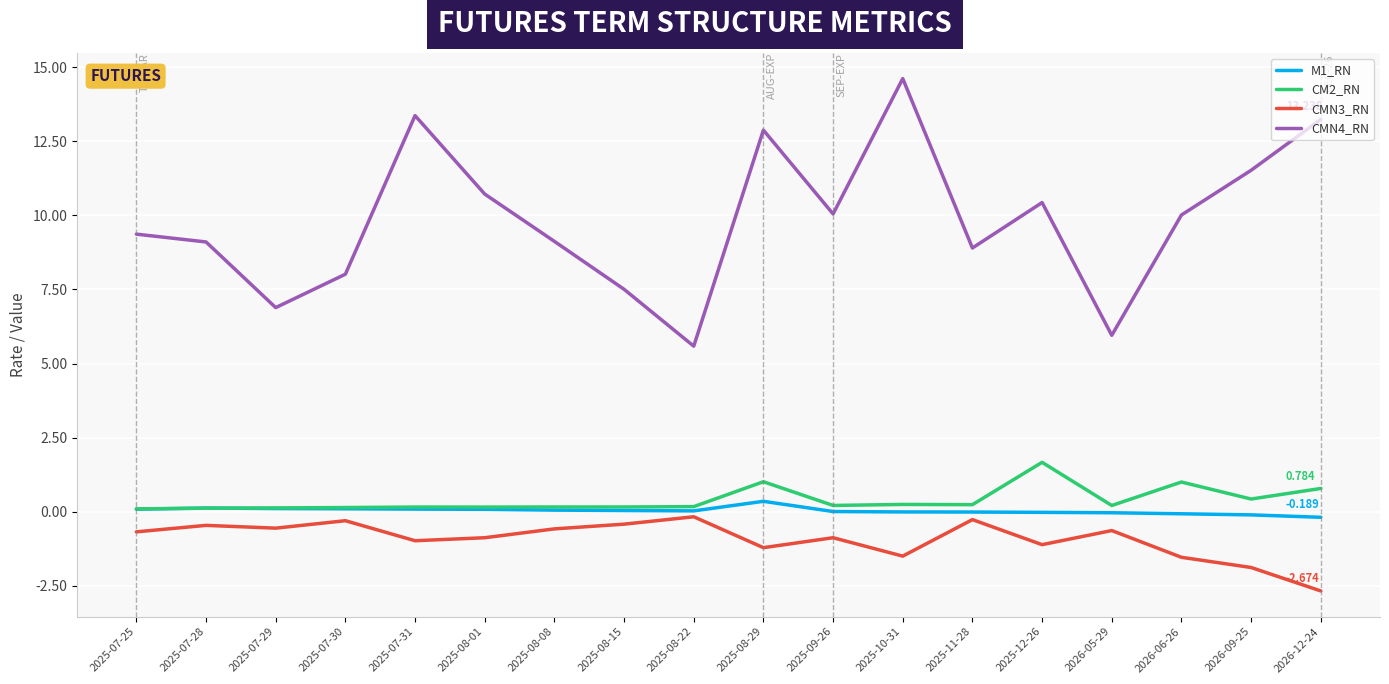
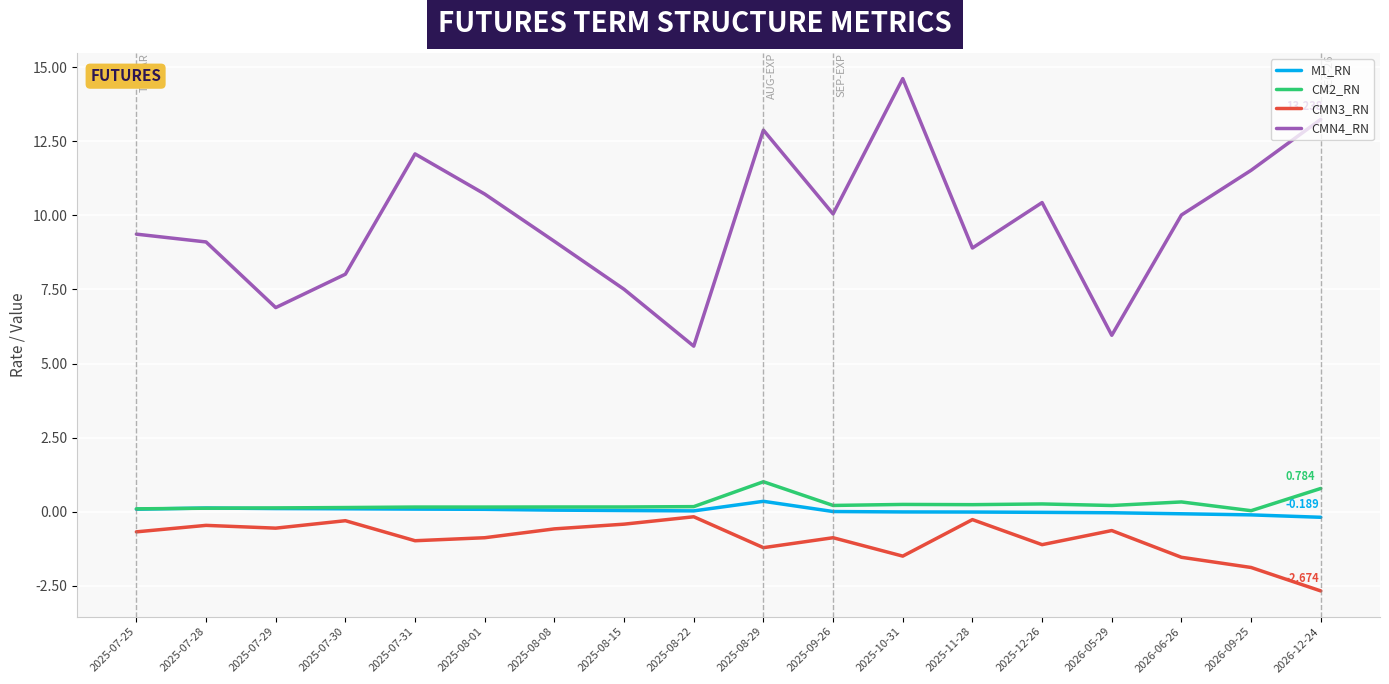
  {
    "M1_RN": {
      "2026-12-24": -0.189
    },
    "CM2_RN": {
      "2025-08-08": 0.2,
      "2025-08-15": 0.2,
      "2025-08-22": 0.2,
      "2025-08-29": 1.0,
      "2025-09-26": 0.2,
      "2025-10-31": 0.2,
      "2025-11-28": 0.2,
-     "2025-12-26": 1.7,
+     "2025-12-26": 0.3,
      "2026-05-29": 0.2,
-     "2026-06-26": 1.0,
-     "2026-09-25": 0.4
+     "2026-06-26": 0.3,
+     "2026-09-25": 0.0
    },
    "CMN3_RN": {
      "2026-12-24": -2.674
    },
    "CMN4_RN": {
      "2025-07-25": 9.4,
      "2025-07-28": 9.1,
      "2025-07-29": 6.9,
      "2025-07-30": 8.0,
-     "2025-07-31": 13.4,
+     "2025-07-31": 12.1,
      "2025-08-01": 10.7,
      "2025-08-08": 9.1,
      "2025-08-15": 7.5,
      "2025-08-22": 5.6,
      "2025-08-29": 12.9,
      "2025-09-26": 10.0,
      "2025-10-31": 14.6,
      "2025-11-28": 8.9,
      "2025-12-26": 10.4,
      "2026-05-29": 6.0,
      "2026-06-26": 10.0,
      "2026-09-25": 11.5
    }
  }
